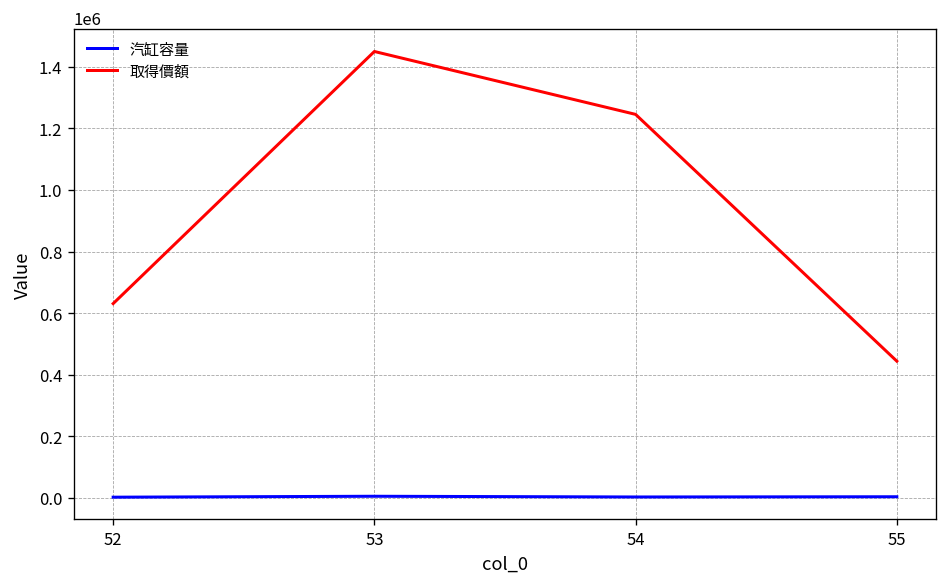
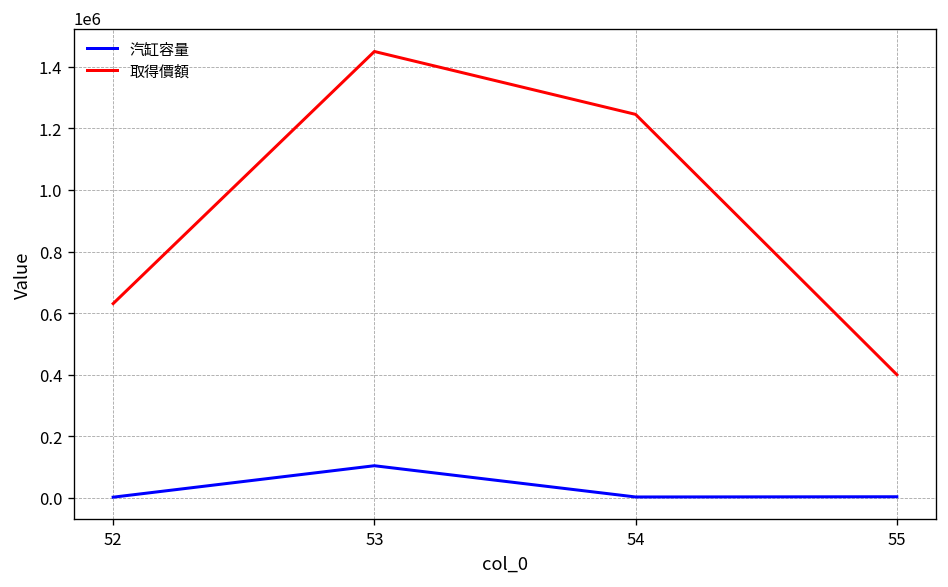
  {
    "汽缸容量": {
      "52": 0,
-     "53": 0,
+     "53": 100000,
      "54": 0,
      "55": 0
    },
    "取得價額": {
      "52": 630000,
      "53": 1450000,
      "54": 1250000,
-     "55": 440000
+     "55": 400000
    }
  }
